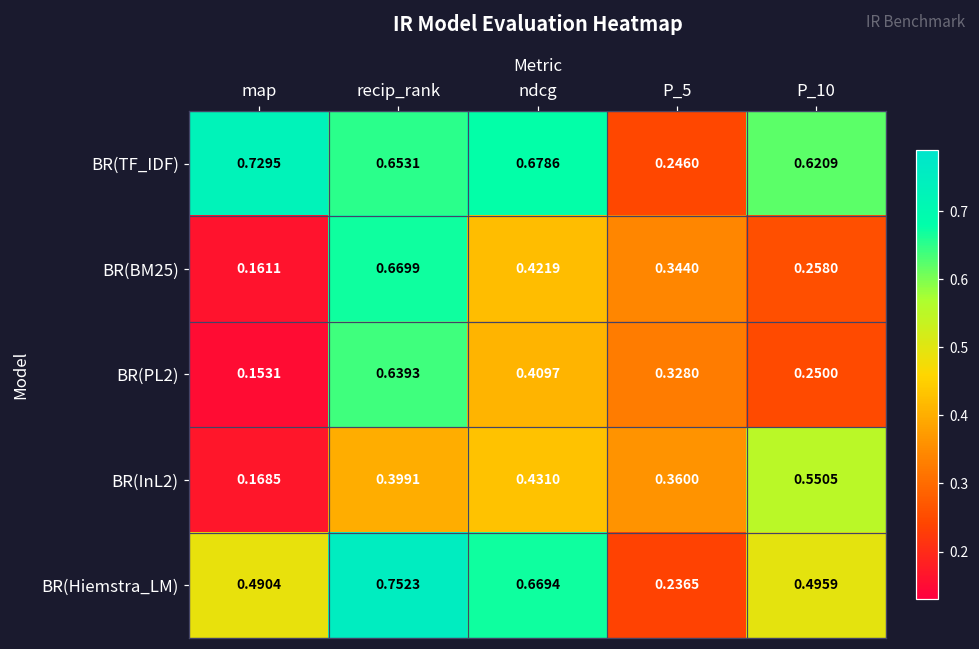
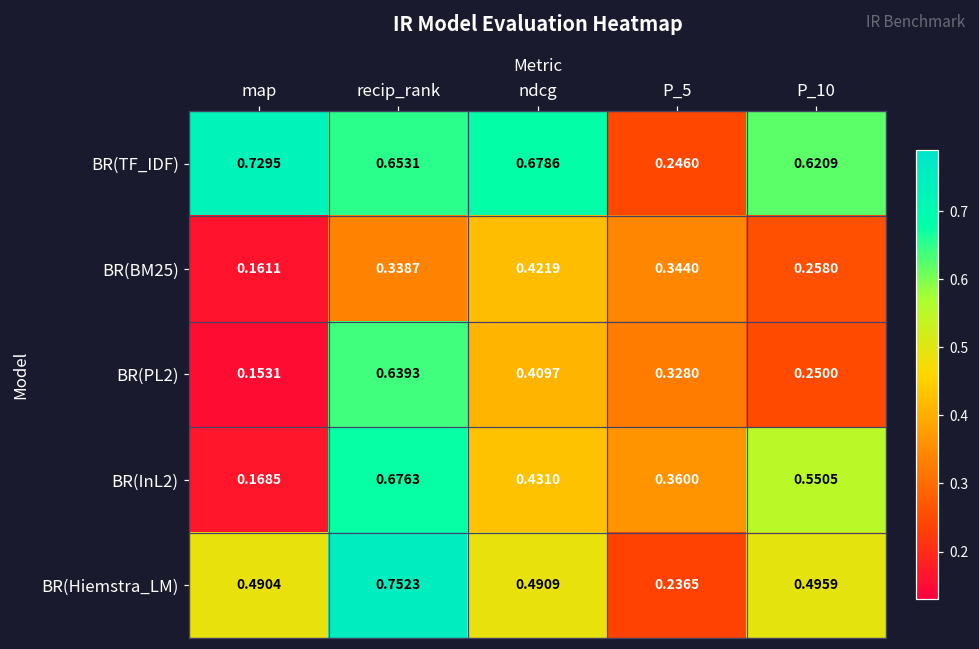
  {
    "BR(TF_IDF)": {
      "map": 0.7295,
      "recip_rank": 0.6531,
      "ndcg": 0.6786,
      "P_5": 0.2460,
      "P_10": 0.6209
    },
    "BR(BM25)": {
      "map": 0.1611,
-     "recip_rank": 0.6699,
+     "recip_rank": 0.3387,
      "ndcg": 0.4219,
      "P_5": 0.3440,
      "P_10": 0.2580
    },
    "BR(PL2)": {
      "map": 0.1531,
      "recip_rank": 0.6393,
      "ndcg": 0.4097,
      "P_5": 0.3280,
      "P_10": 0.2500
    },
    "BR(InL2)": {
      "map": 0.1685,
-     "recip_rank": 0.3991,
+     "recip_rank": 0.6763,
      "ndcg": 0.4310,
      "P_5": 0.3600,
      "P_10": 0.5505
    },
    "BR(Hiemstra_LM)": {
      "map": 0.4904,
      "recip_rank": 0.7523,
-     "ndcg": 0.6694,
+     "ndcg": 0.4909,
      "P_5": 0.2365,
      "P_10": 0.4959
    }
  }
